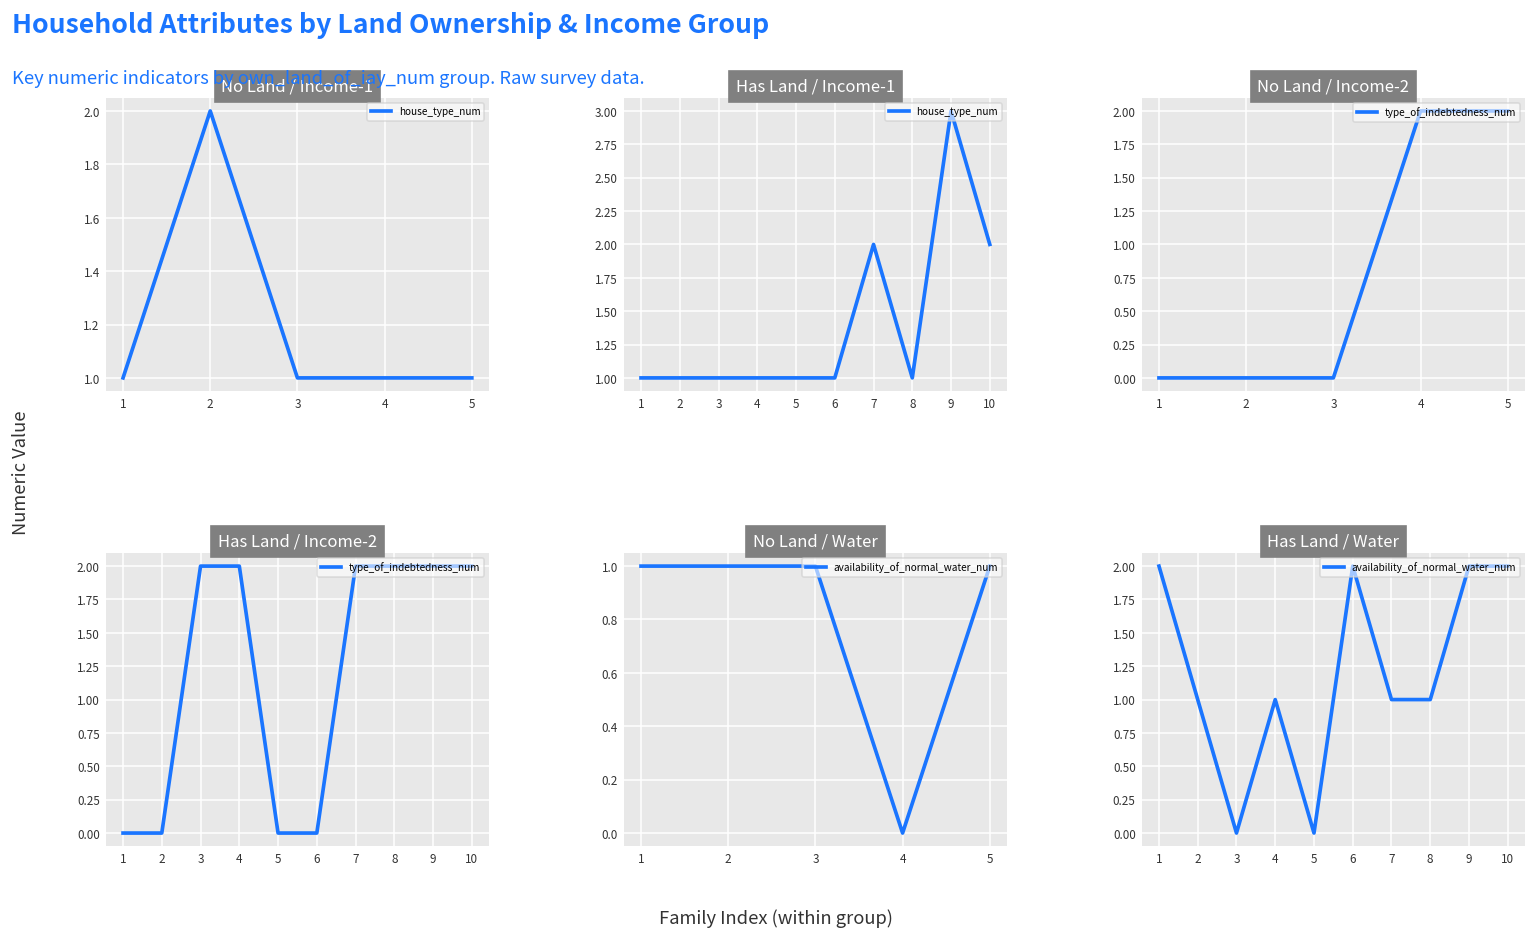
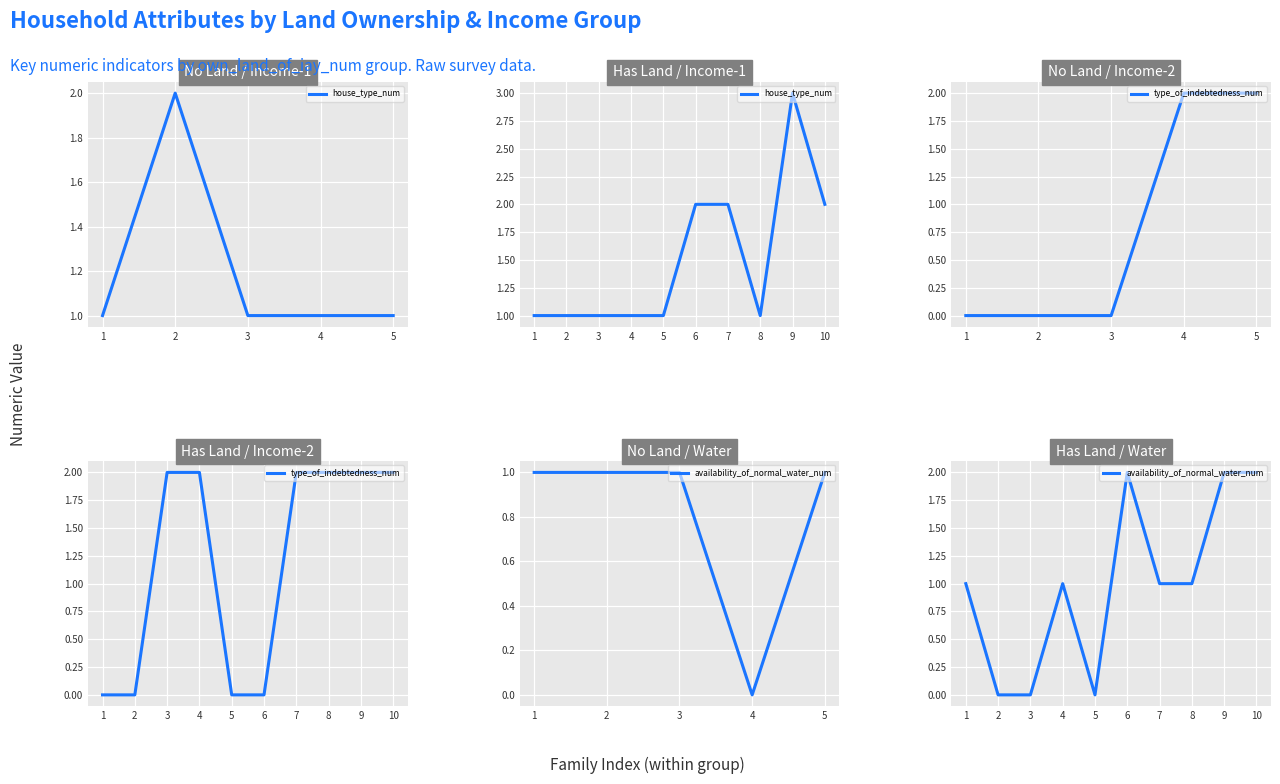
  {
    "No Land / Income-1": {
      "1": 1.00,
      "2": 2.00,
      "3": 1.00,
      "4": 1.00,
      "5": 1.00
    },
    "Has Land / Income-1": {
      "1": 1,
      "2": 1,
      "3": 1,
      "4": 1,
      "5": 1,
-     "6": 1,
+     "6": 2,
      "7": 2,
      "8": 1,
      "10": 2
    },
    "No Land / Income-2": {
      "1": 0.00,
      "2": 0.00,
      "3": 0.00
    },
    "Has Land / Income-2": {
      "1": 0.00,
      "2": 0.00,
      "3": 2.00,
      "4": 2.00,
      "5": 0.00,
      "6": 0.00
    },
    "No Land / Water": {
      "1": 1.00,
      "2": 1.00,
      "4": 0.00
    },
    "Has Land / Water": {
-     "1": 2,
-     "2": 1,
+     "1": 1,
+     "2": 0,
      "3": 0,
      "4": 1,
      "5": 0,
      "7": 1,
      "8": 1
    }
  }
